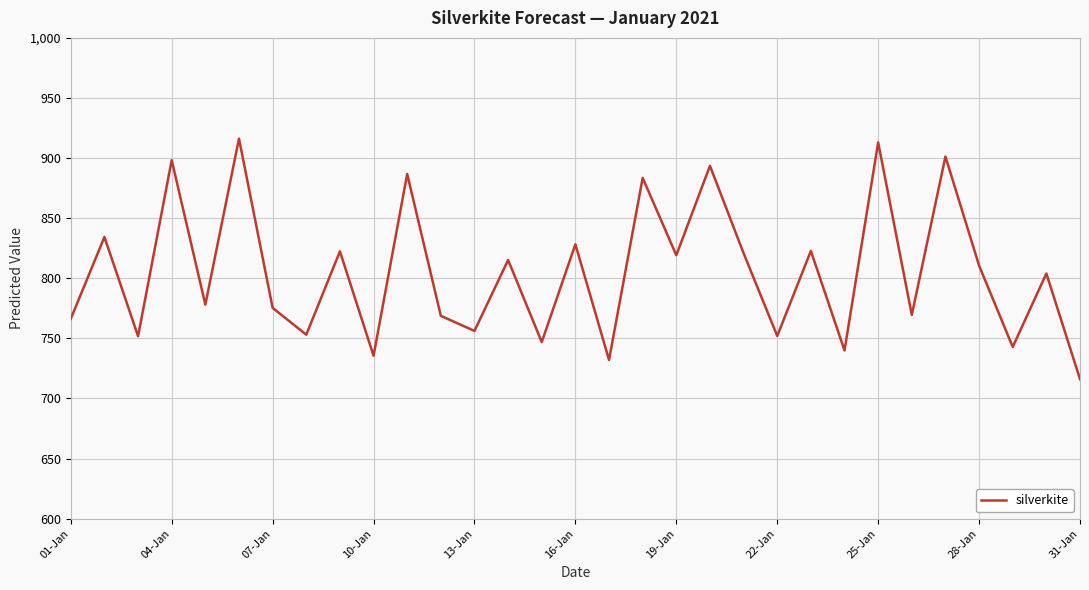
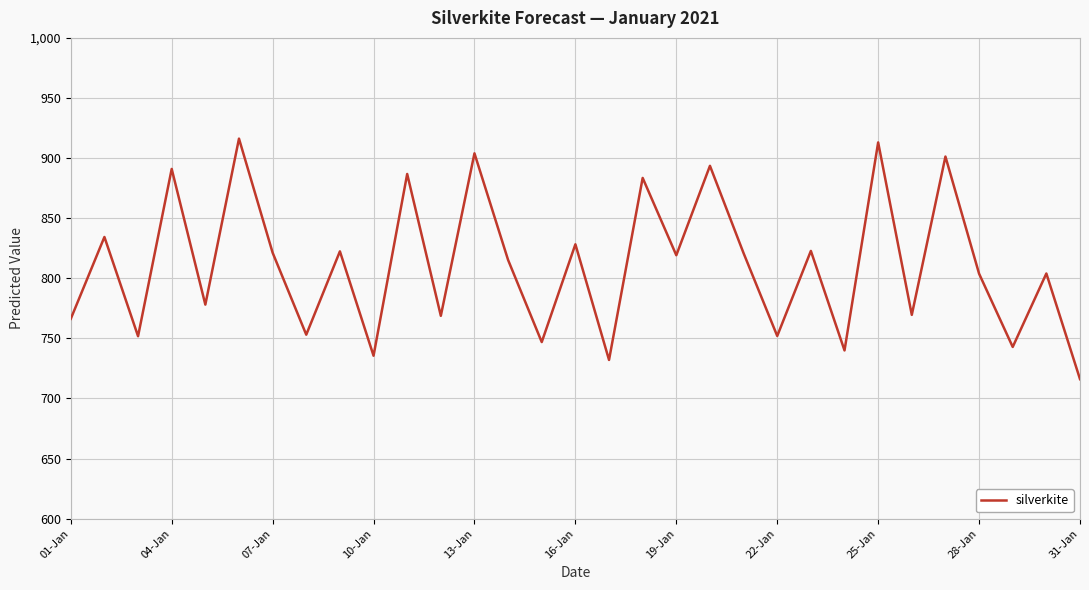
  {
    "01-Jan": 766,
-   "04-Jan": 898,
-   "07-Jan": 775,
+   "04-Jan": 891,
+   "07-Jan": 821,
    "10-Jan": 736,
-   "13-Jan": 756,
+   "13-Jan": 904,
    "16-Jan": 828,
    "19-Jan": 819,
    "22-Jan": 752,
    "25-Jan": 913,
-   "28-Jan": 811,
+   "28-Jan": 804,
    "31-Jan": 716
  }
